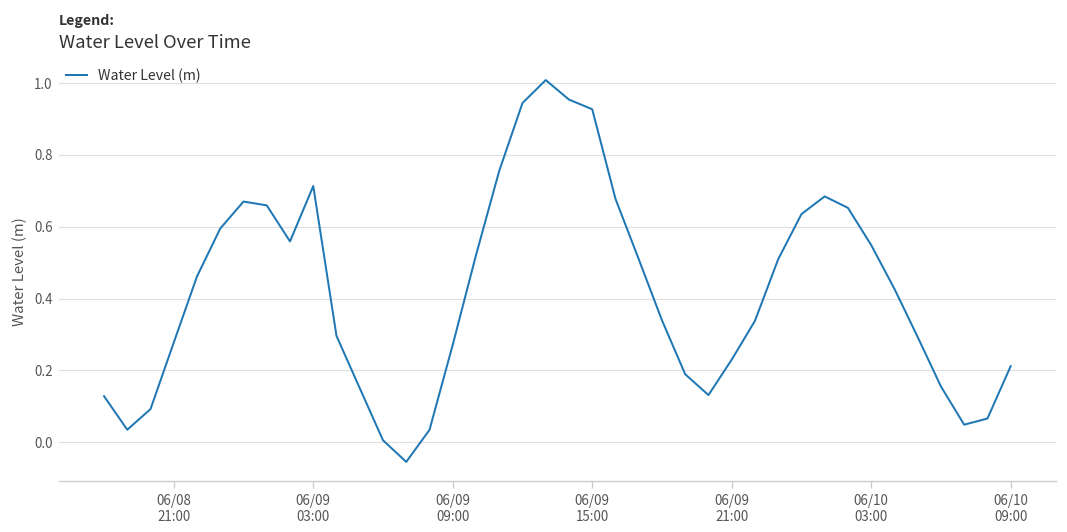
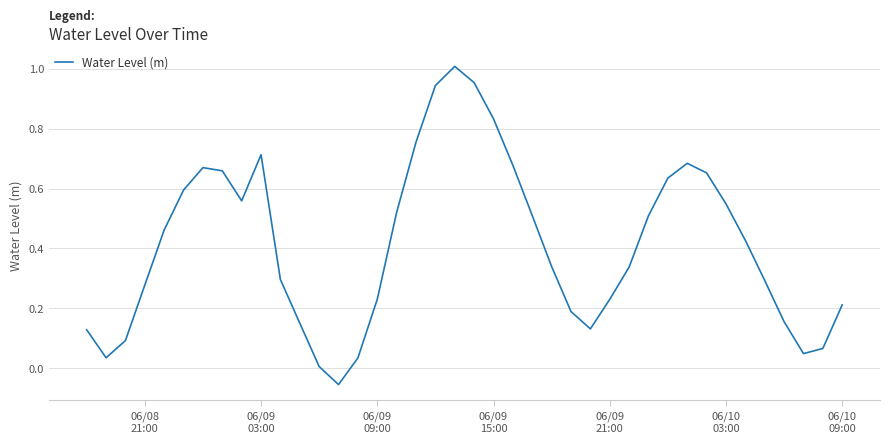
  {
    "06/08 21:00": 0.28,
    "06/09 03:00": 0.71,
-   "06/09 09:00": 0.27,
-   "06/09 15:00": 0.93,
+   "06/09 09:00": 0.23,
+   "06/09 15:00": 0.83,
    "06/09 21:00": 0.23,
    "06/10 03:00": 0.55,
    "06/10 09:00": 0.21
  }
